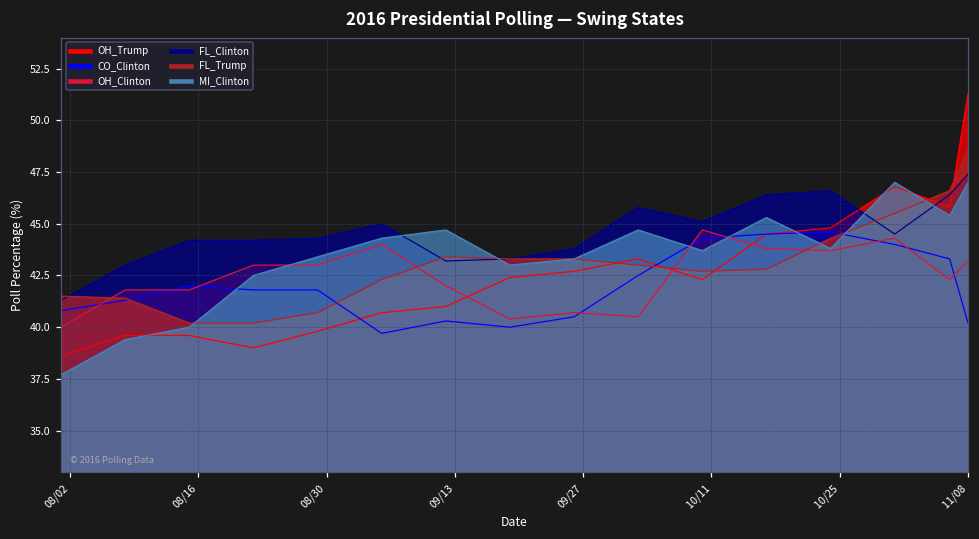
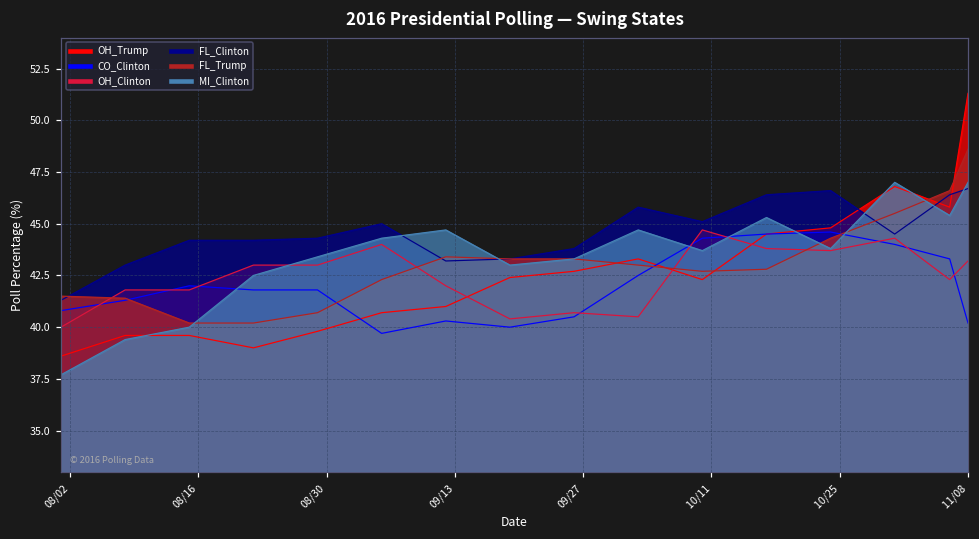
  {
    "OH_Trump": {
      "11/08": 51.3
    },
    "CO_Clinton": {
      "11/08": 40.2
    },
    "FL_Clinton": {
-     "11/08": 47.4
+     "11/08": 46.7
    },
    "MI_Clinton": {
      "11/08": 47.0
    }
  }
